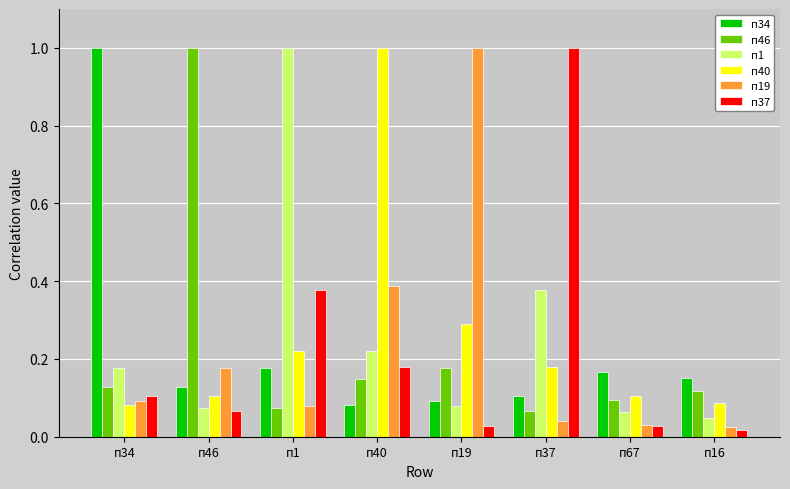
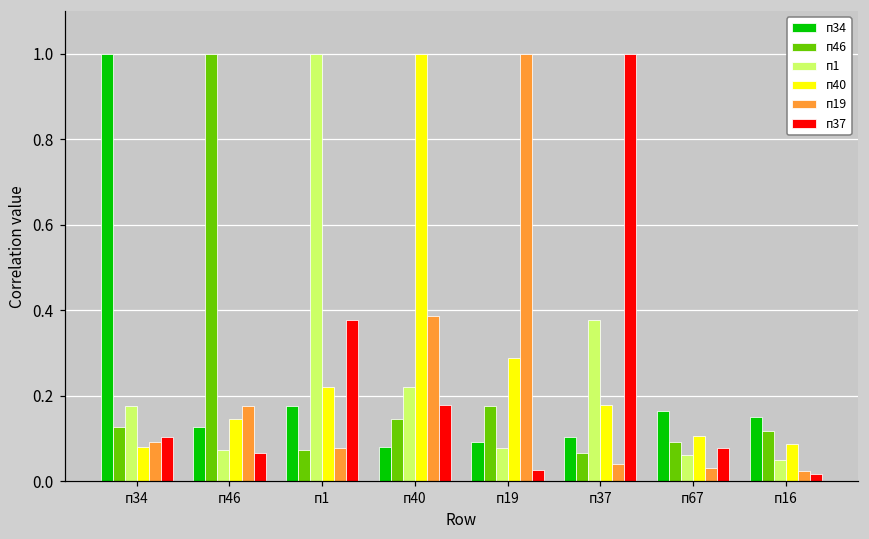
  {
    "п34": {
      "п34": 1.00,
      "п46": 0.13,
      "п1": 0.18,
      "п40": 0.08,
      "п19": 0.09,
      "п37": 0.10,
      "п67": 0.17,
      "п16": 0.15
    },
    "п46": {
      "п34": 0.13,
      "п46": 1.00,
      "п1": 0.07,
      "п40": 0.15,
      "п19": 0.18,
      "п37": 0.07,
      "п67": 0.09,
      "п16": 0.12
    },
    "п1": {
      "п34": 0.18,
      "п46": 0.07,
      "п1": 1.00,
      "п40": 0.22,
      "п19": 0.08,
      "п37": 0.38,
      "п67": 0.06,
      "п16": 0.05
    },
    "п40": {
      "п34": 0.08,
-     "п46": 0.10,
+     "п46": 0.15,
      "п1": 0.22,
      "п40": 1.00,
      "п19": 0.29,
      "п37": 0.18,
      "п67": 0.11,
      "п16": 0.09
    },
    "п19": {
      "п34": 0.09,
      "п46": 0.18,
      "п1": 0.08,
      "п40": 0.39,
      "п19": 1.00,
      "п37": 0.04,
      "п67": 0.03,
      "п16": 0.02
    },
    "п37": {
      "п34": 0.10,
      "п46": 0.07,
      "п1": 0.38,
      "п40": 0.18,
      "п19": 0.03,
      "п37": 1.00,
-     "п67": 0.03,
+     "п67": 0.08,
      "п16": 0.02
    }
  }
